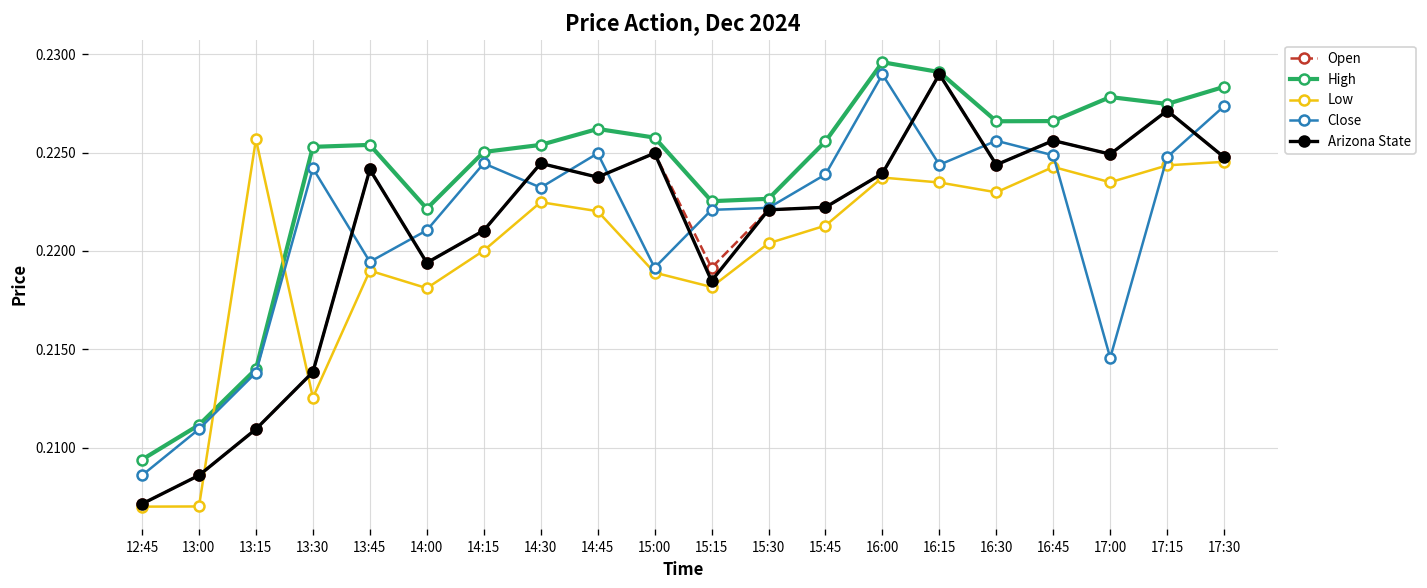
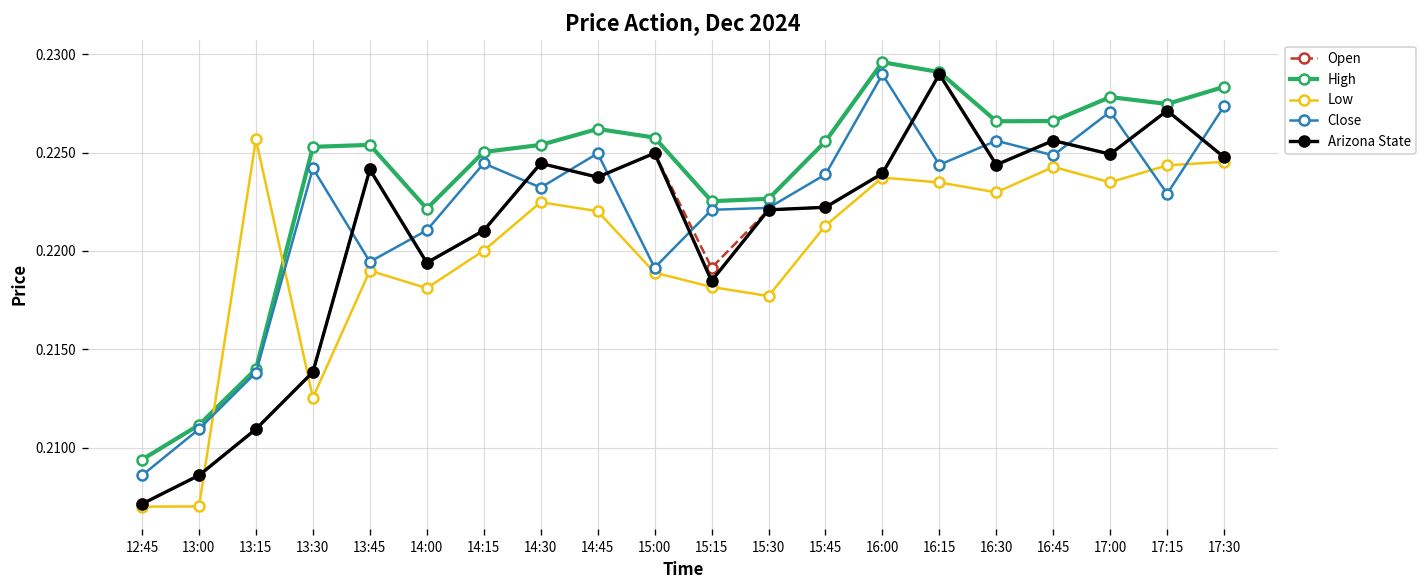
  {
    "Open": {
      "15:15": 0.2192
    },
    "High": {
      "12:45": 0.2094,
      "13:00": 0.2112,
      "13:15": 0.2140,
      "13:30": 0.2253,
      "13:45": 0.2254,
      "14:00": 0.2222,
      "14:15": 0.2250,
      "14:30": 0.2254,
      "14:45": 0.2262,
      "15:00": 0.2258,
      "15:15": 0.2225,
      "15:30": 0.2227,
      "15:45": 0.2256,
      "16:00": 0.2296,
      "16:30": 0.2266,
      "16:45": 0.2266,
      "17:00": 0.2278,
      "17:15": 0.2275,
      "17:30": 0.2283
    },
    "Low": {
      "13:00": 0.2070,
      "13:15": 0.2257,
      "13:30": 0.2126,
      "13:45": 0.2190,
      "14:00": 0.2181,
      "14:15": 0.2200,
      "14:30": 0.2225,
      "14:45": 0.2220,
      "15:00": 0.2189,
      "15:15": 0.2182,
-     "15:30": 0.2204,
+     "15:30": 0.2177,
      "15:45": 0.2213,
      "16:00": 0.2237,
      "16:15": 0.2235,
      "16:30": 0.2230,
      "16:45": 0.2243,
      "17:00": 0.2235,
      "17:15": 0.2244,
      "17:30": 0.2245
    },
    "Close": {
      "12:45": 0.2086,
      "13:00": 0.2110,
      "13:15": 0.2138,
      "13:30": 0.2242,
      "13:45": 0.2195,
      "14:00": 0.2211,
      "14:15": 0.2245,
      "14:30": 0.2232,
      "14:45": 0.2250,
      "15:00": 0.2192,
      "15:15": 0.2221,
      "15:45": 0.2239,
      "16:00": 0.2290,
      "16:15": 0.2244,
      "16:30": 0.2256,
      "16:45": 0.2249,
-     "17:00": 0.2146,
-     "17:15": 0.2248,
+     "17:00": 0.2271,
+     "17:15": 0.2229,
      "17:30": 0.2274
    },
    "Arizona State": {
      "15:15": 0.2185
    }
  }
